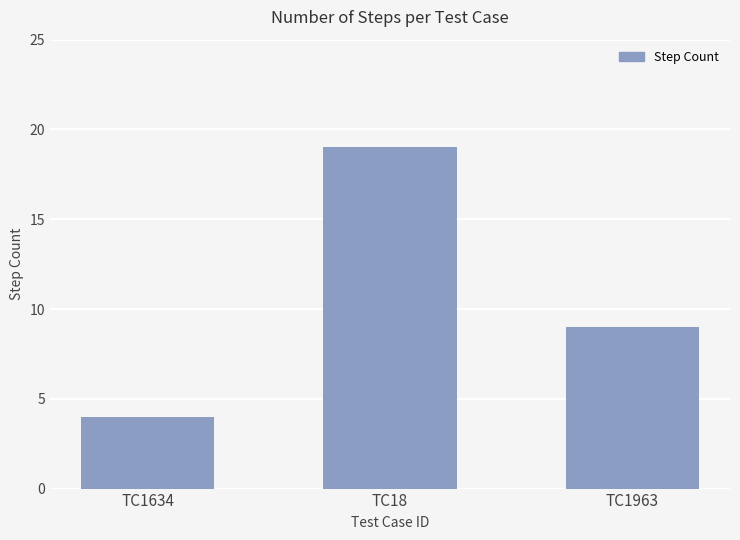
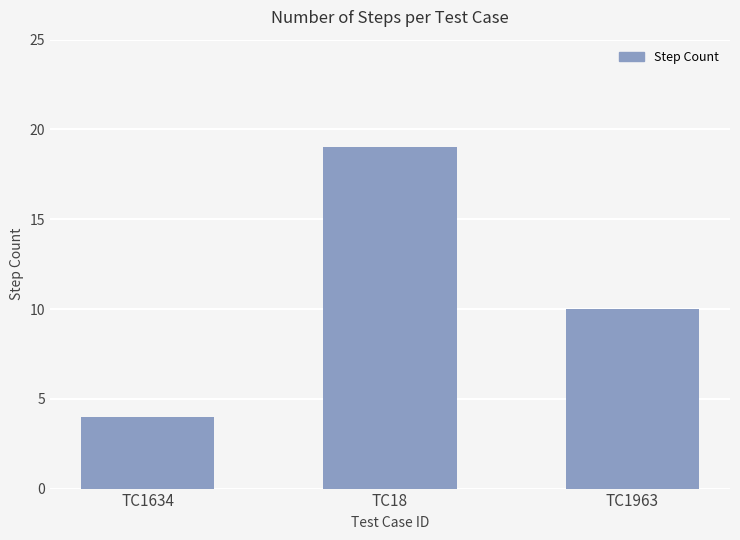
  {
    "TC1634": 4,
    "TC18": 19,
-   "TC1963": 9
+   "TC1963": 10
  }
